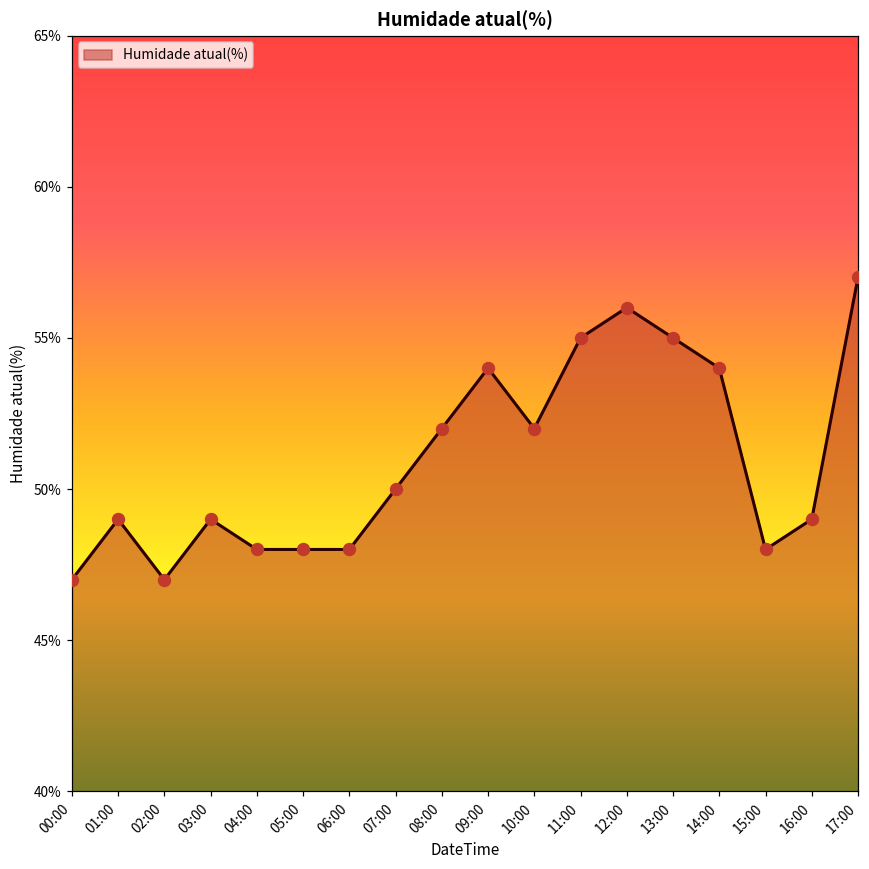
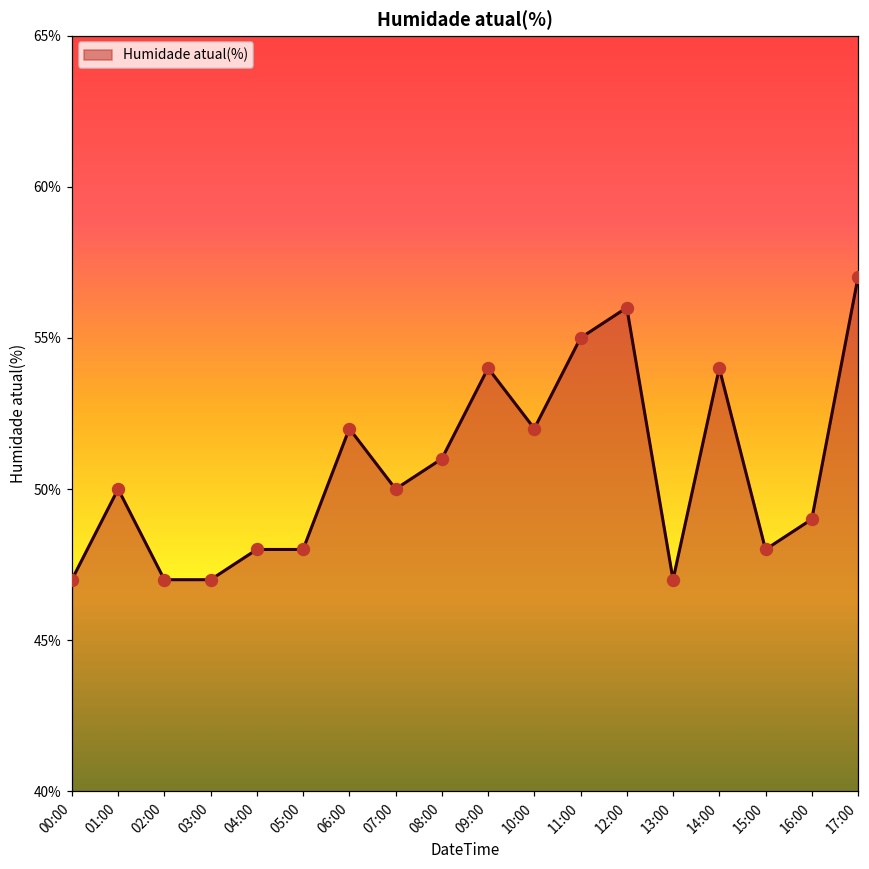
  {
    "00:00": "47%",
-   "01:00": "49%",
+   "01:00": "50%",
    "02:00": "47%",
-   "03:00": "49%",
+   "03:00": "47%",
    "04:00": "48%",
    "05:00": "48%",
-   "06:00": "48%",
+   "06:00": "52%",
    "07:00": "50%",
-   "08:00": "52%",
+   "08:00": "51%",
    "09:00": "54%",
    "10:00": "52%",
    "11:00": "55%",
    "12:00": "56%",
-   "13:00": "55%",
+   "13:00": "47%",
    "14:00": "54%",
    "15:00": "48%",
    "16:00": "49%",
    "17:00": "57%"
  }
